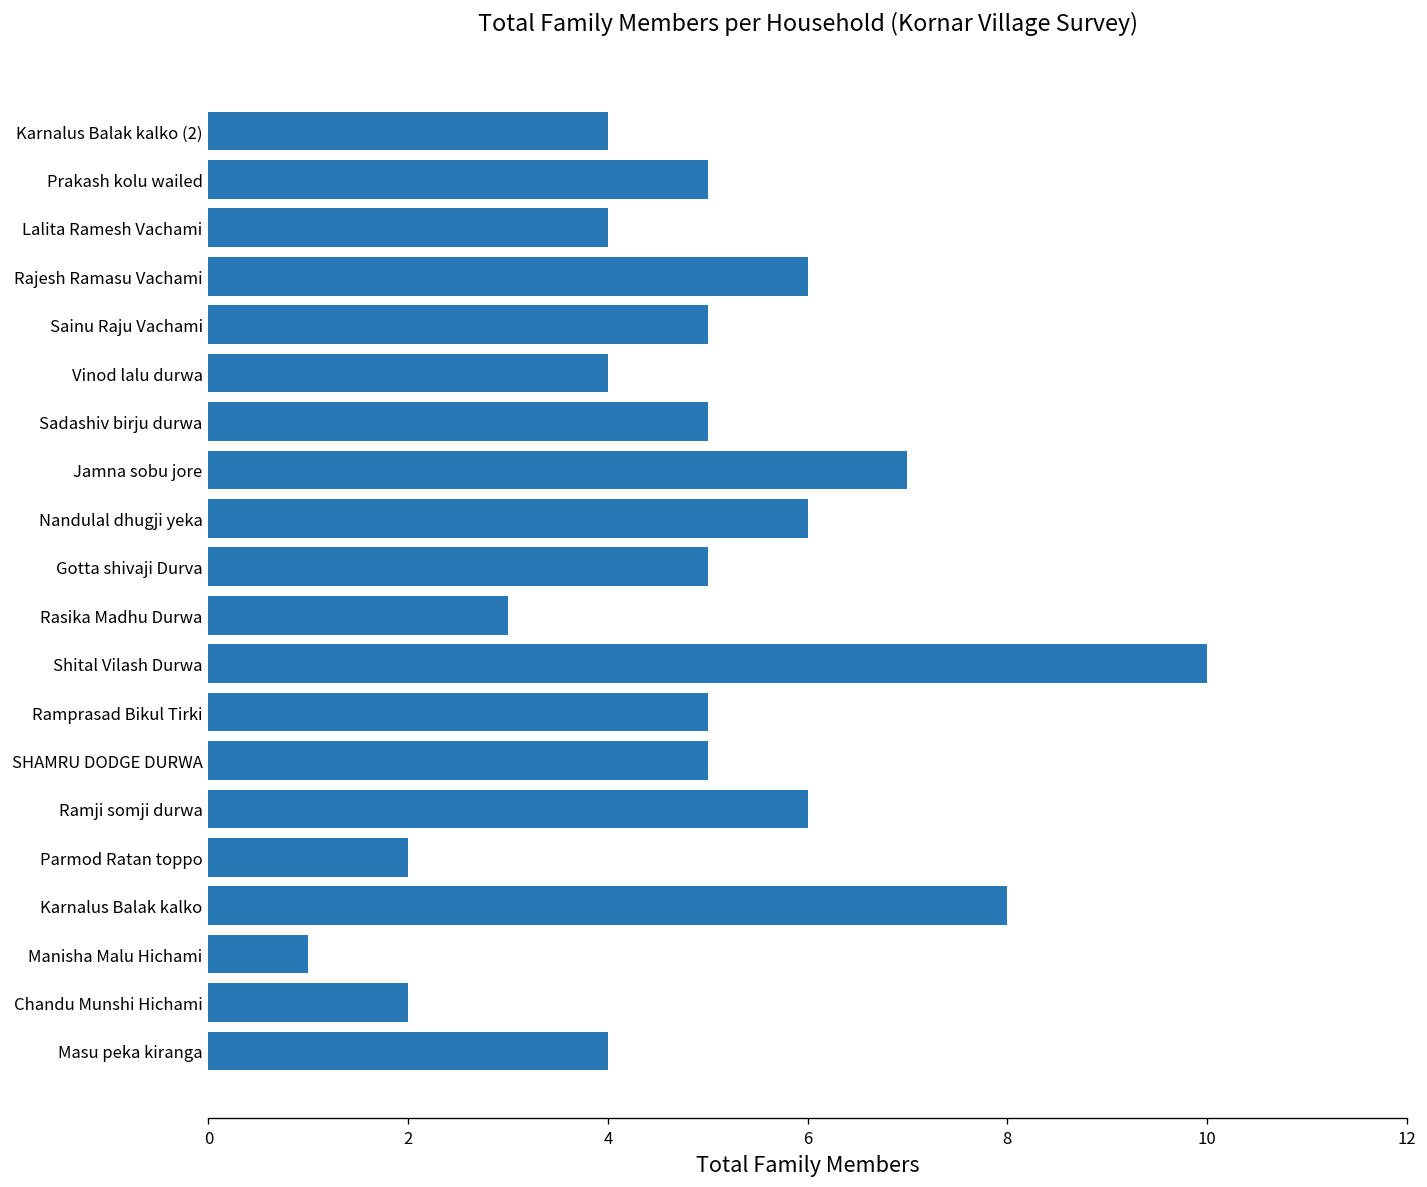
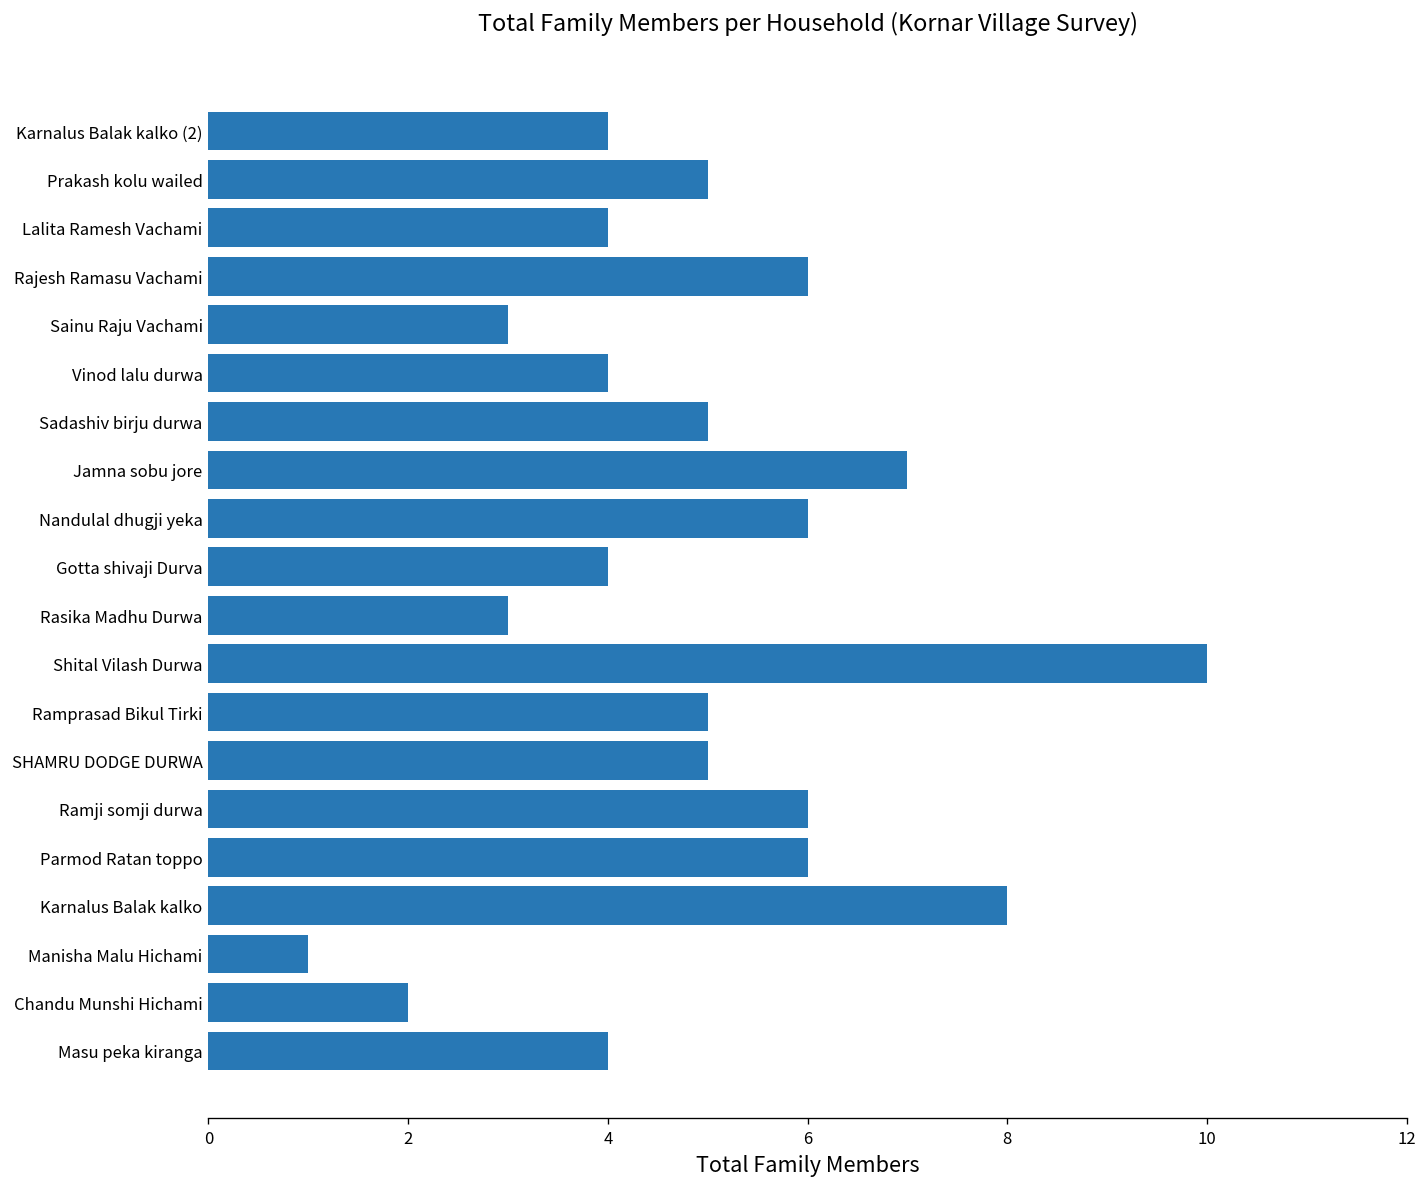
  {
    "Karnalus Balak kalko (2)": 4,
    "Prakash kolu wailed": 5,
    "Lalita Ramesh Vachami": 4,
    "Rajesh Ramasu Vachami": 6,
-   "Sainu Raju Vachami": 5,
+   "Sainu Raju Vachami": 3,
    "Vinod lalu durwa": 4,
    "Sadashiv birju durwa": 5,
    "Jamna sobu jore": 7,
    "Nandulal dhugji yeka": 6,
-   "Gotta shivaji Durva": 5,
+   "Gotta shivaji Durva": 4,
    "Rasika Madhu Durwa": 3,
    "Shital Vilash Durwa": 10,
    "Ramprasad Bikul Tirki": 5,
    "SHAMRU DODGE DURWA": 5,
    "Ramji somji durwa": 6,
-   "Parmod Ratan toppo": 2,
+   "Parmod Ratan toppo": 6,
    "Karnalus Balak kalko": 8,
    "Manisha Malu Hichami": 1,
    "Chandu Munshi Hichami": 2,
    "Masu peka kiranga": 4
  }
